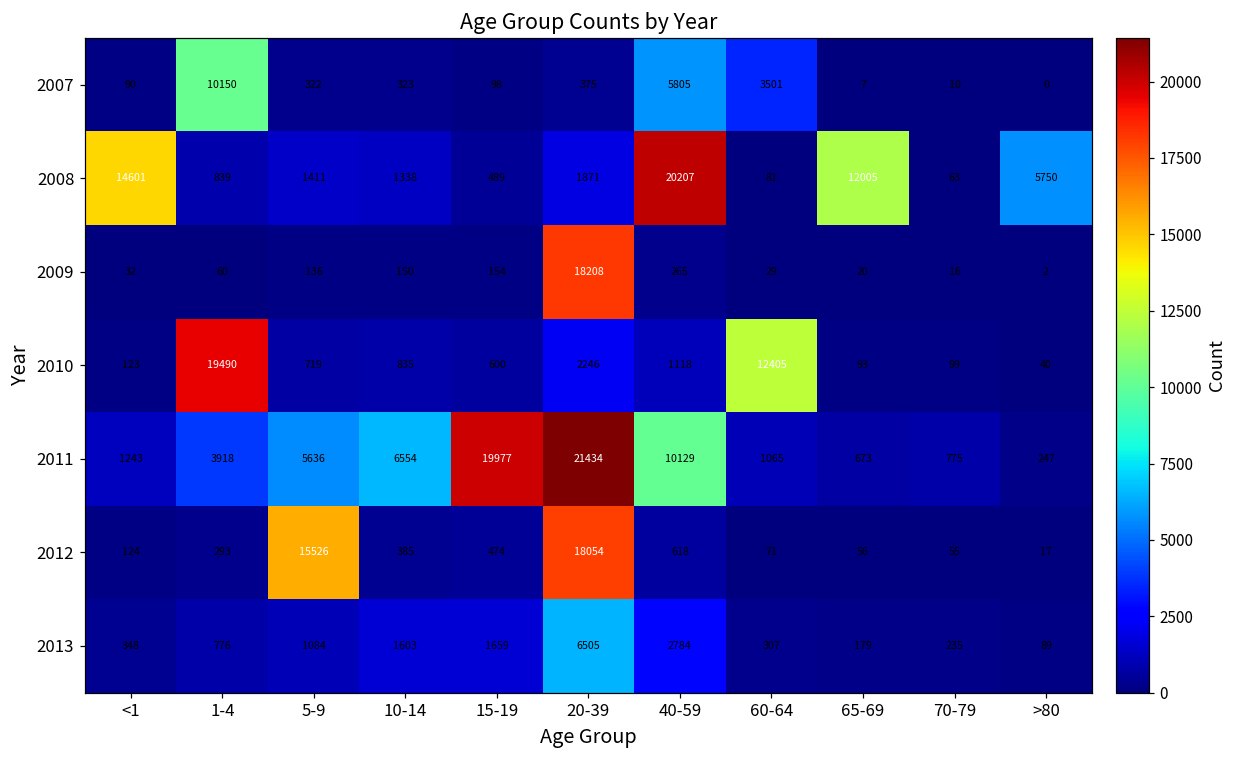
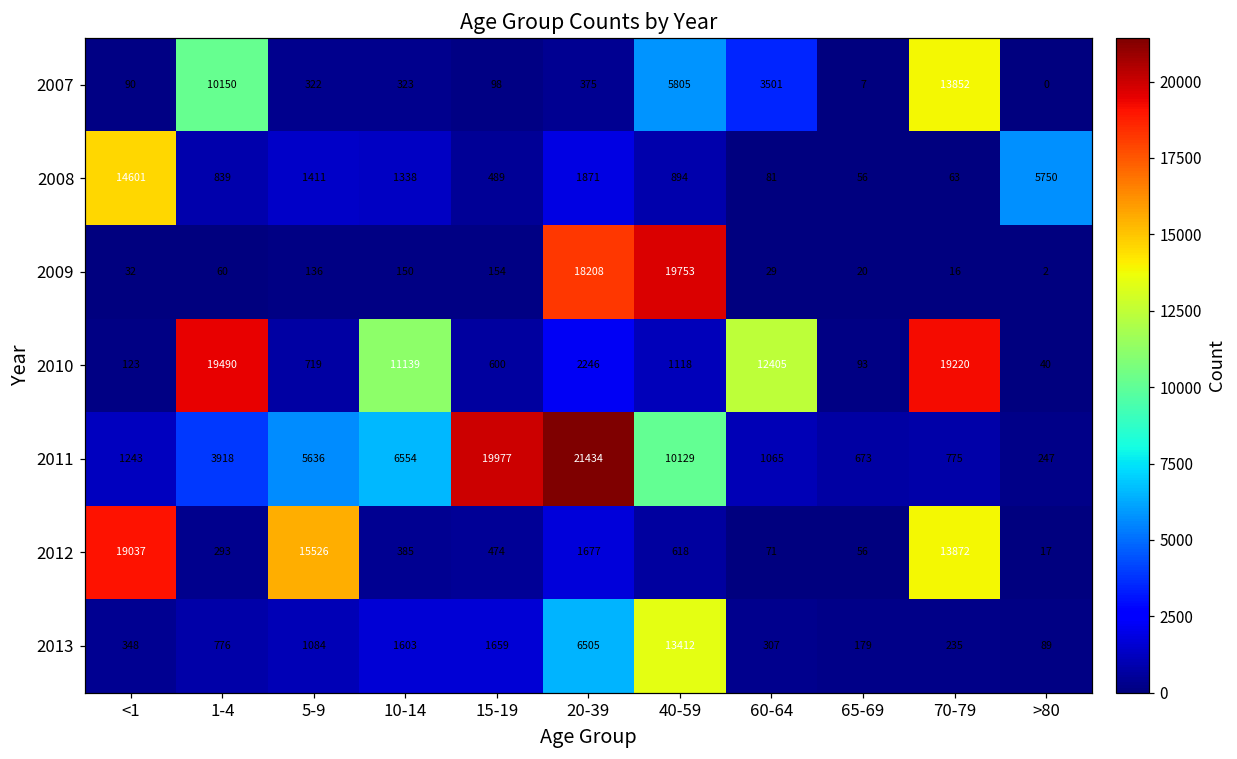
  {
    "2007": {
      "<1": 90,
      "1-4": 10150,
      "5-9": 322,
      "10-14": 323,
      "15-19": 98,
      "20-39": 375,
      "40-59": 5805,
      "60-64": 3501,
      "65-69": 7,
-     "70-79": 10,
+     "70-79": 13852,
      ">80": 0
    },
    "2008": {
      "<1": 14601,
      "1-4": 839,
      "5-9": 1411,
      "10-14": 1338,
      "15-19": 489,
      "20-39": 1871,
-     "40-59": 20207,
+     "40-59": 894,
      "60-64": 81,
-     "65-69": 12005,
+     "65-69": 56,
      "70-79": 63,
      ">80": 5750
    },
    "2009": {
      "<1": 32,
      "1-4": 60,
      "5-9": 136,
      "10-14": 150,
      "15-19": 154,
      "20-39": 18208,
-     "40-59": 265,
+     "40-59": 19753,
      "60-64": 29,
      "65-69": 20,
      "70-79": 16,
      ">80": 2
    },
    "2010": {
      "<1": 123,
      "1-4": 19490,
      "5-9": 719,
-     "10-14": 835,
+     "10-14": 11139,
      "15-19": 600,
      "20-39": 2246,
      "40-59": 1118,
      "60-64": 12405,
      "65-69": 93,
-     "70-79": 99,
+     "70-79": 19220,
      ">80": 40
    },
    "2011": {
      "<1": 1243,
      "1-4": 3918,
      "5-9": 5636,
      "10-14": 6554,
      "15-19": 19977,
      "20-39": 21434,
      "40-59": 10129,
      "60-64": 1065,
      "65-69": 673,
      "70-79": 775,
      ">80": 247
    },
    "2012": {
-     "<1": 124,
+     "<1": 19037,
      "1-4": 293,
      "5-9": 15526,
      "10-14": 385,
      "15-19": 474,
-     "20-39": 18054,
+     "20-39": 1677,
      "40-59": 618,
      "60-64": 71,
      "65-69": 56,
-     "70-79": 55,
+     "70-79": 13872,
      ">80": 17
    },
    "2013": {
      "<1": 348,
      "1-4": 776,
      "5-9": 1084,
      "10-14": 1603,
      "15-19": 1659,
      "20-39": 6505,
-     "40-59": 2784,
+     "40-59": 13412,
      "60-64": 307,
      "65-69": 179,
      "70-79": 235,
      ">80": 89
    }
  }
